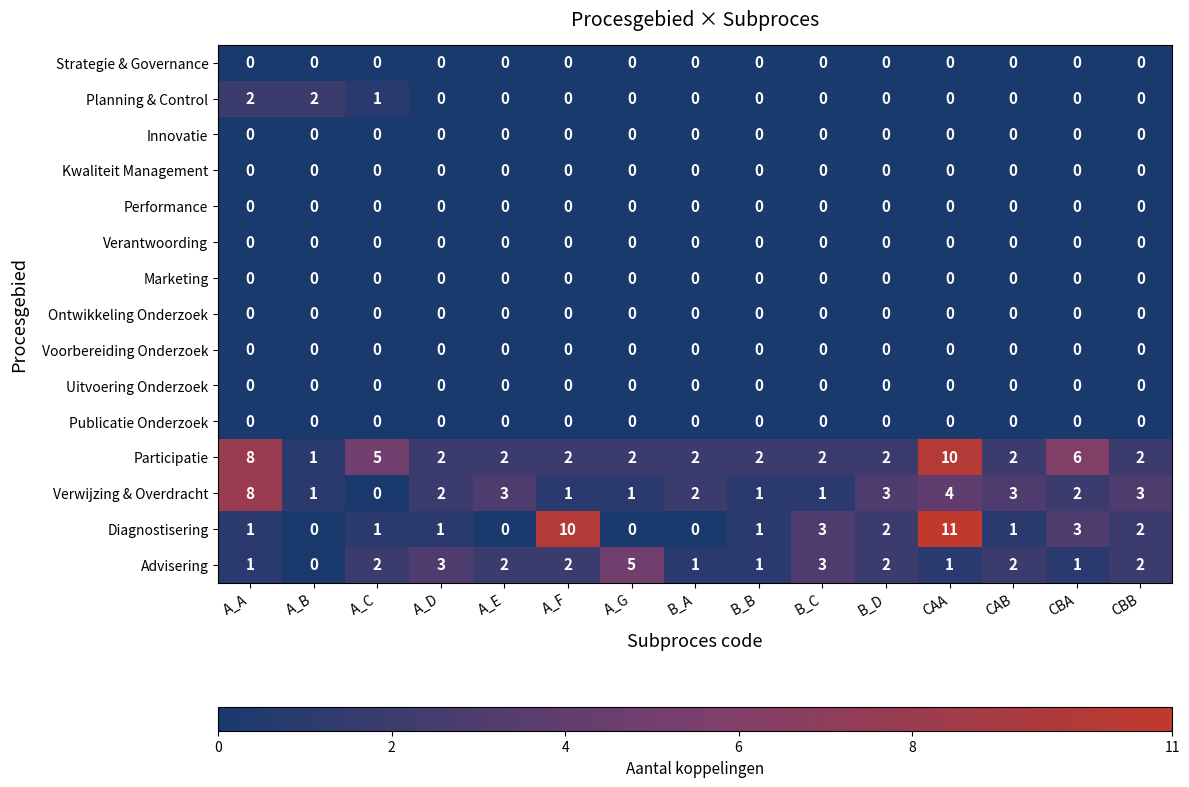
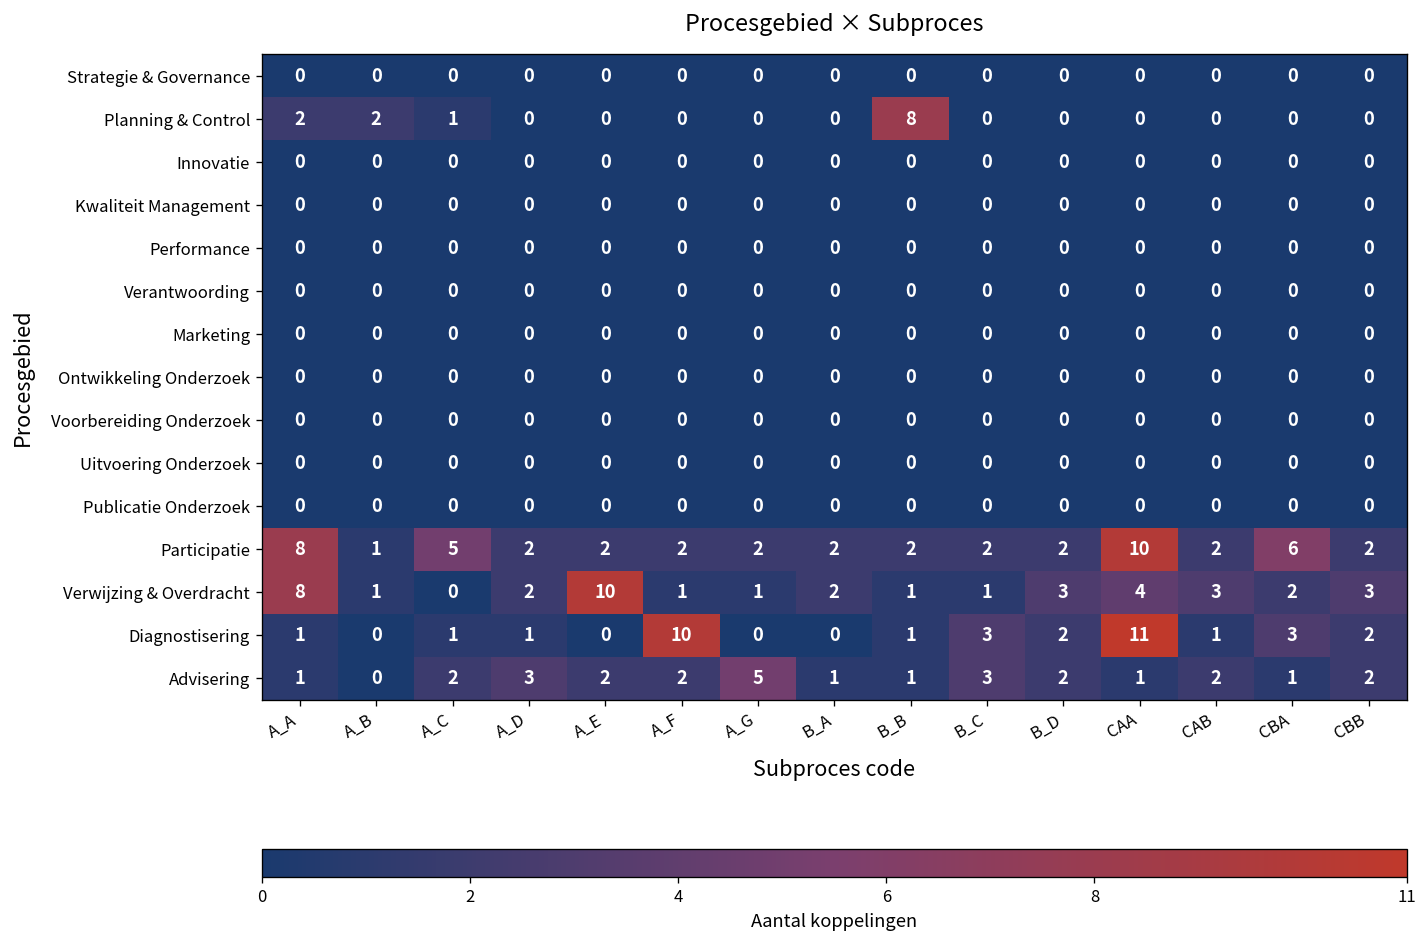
  {
    "Planning & Control": {
      "A_A": 2,
      "A_B": 2,
      "A_C": 1,
      "A_D": 0,
      "A_E": 0,
      "A_F": 0,
      "A_G": 0,
      "B_A": 0,
-     "B_B": 0,
+     "B_B": 8,
      "B_C": 0,
      "B_D": 0,
      "CAA": 0,
      "CAB": 0,
      "CBA": 0,
      "CBB": 0
    },
    "Verwijzing & Overdracht": {
      "A_A": 8,
      "A_B": 1,
      "A_C": 0,
      "A_D": 2,
-     "A_E": 3,
+     "A_E": 10,
      "A_F": 1,
      "A_G": 1,
      "B_A": 2,
      "B_B": 1,
      "B_C": 1,
      "B_D": 3,
      "CAA": 4,
      "CAB": 3,
      "CBA": 2,
      "CBB": 3
    }
  }
